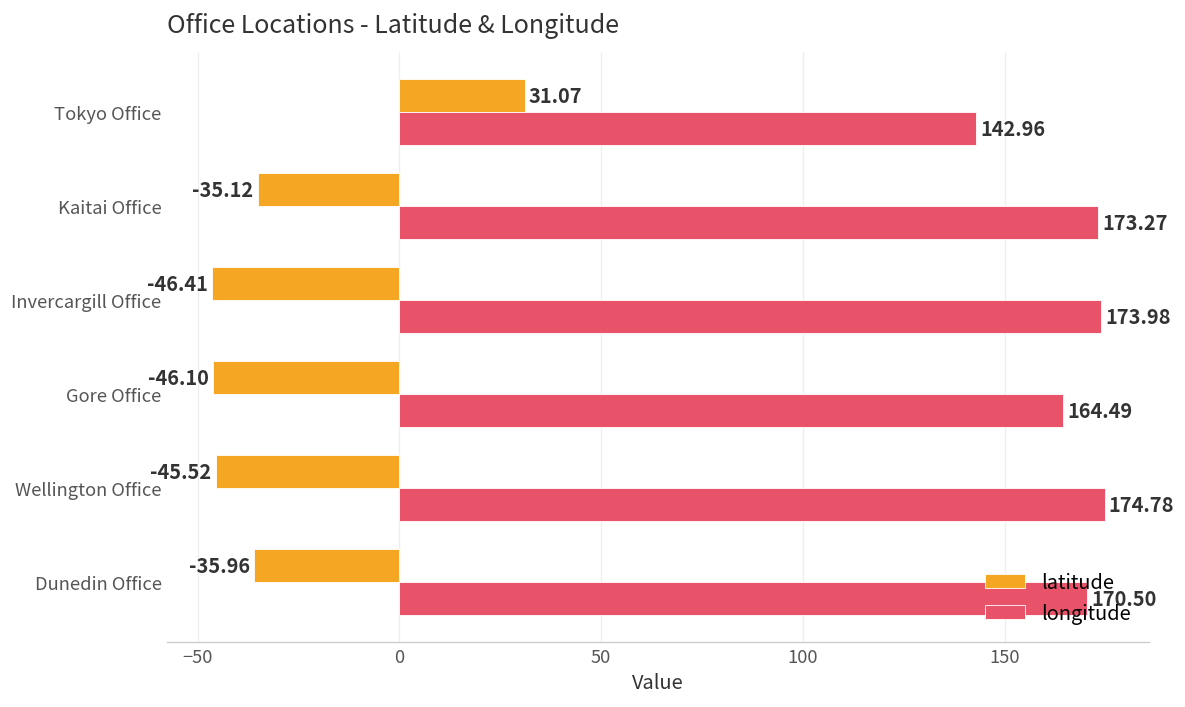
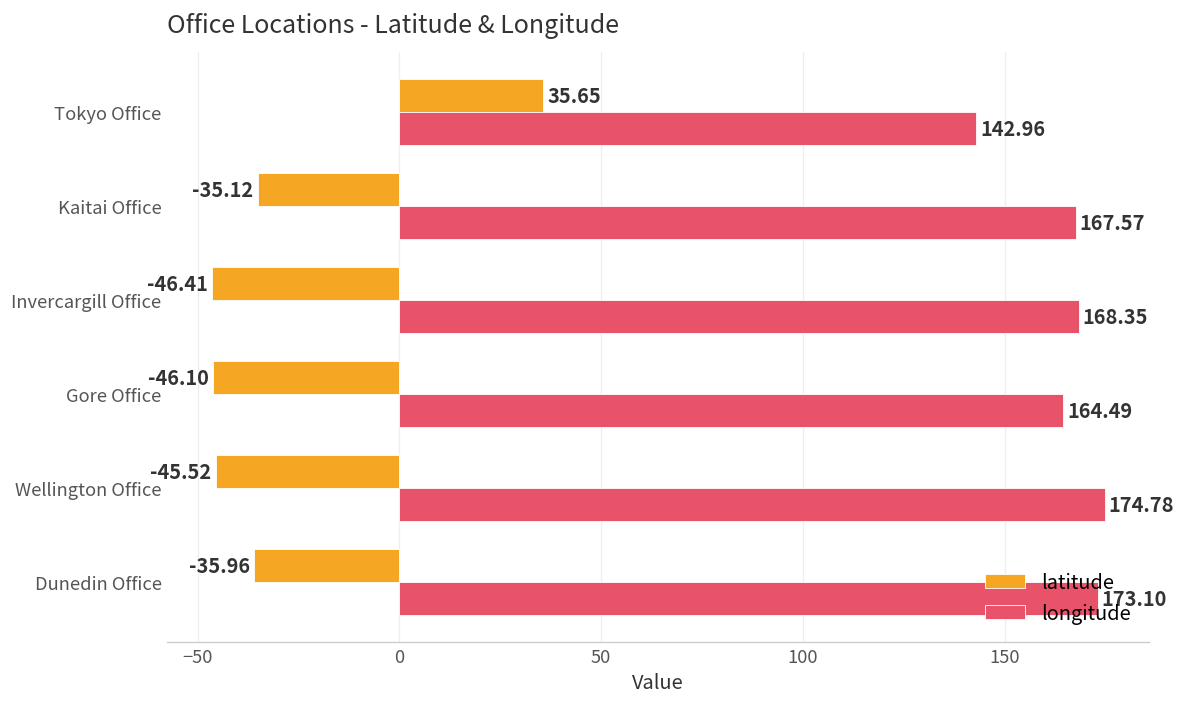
  {
    "latitude": {
-     "Tokyo Office": 31.07,
+     "Tokyo Office": 35.65,
      "Kaitai Office": -35.12,
      "Invercargill Office": -46.41,
      "Gore Office": -46.10,
      "Wellington Office": -45.52,
      "Dunedin Office": -35.96
    },
    "longitude": {
      "Tokyo Office": 142.96,
-     "Kaitai Office": 173.27,
-     "Invercargill Office": 173.98,
+     "Kaitai Office": 167.57,
+     "Invercargill Office": 168.35,
      "Gore Office": 164.49,
      "Wellington Office": 174.78,
-     "Dunedin Office": 170.50
+     "Dunedin Office": 173.10
    }
  }
